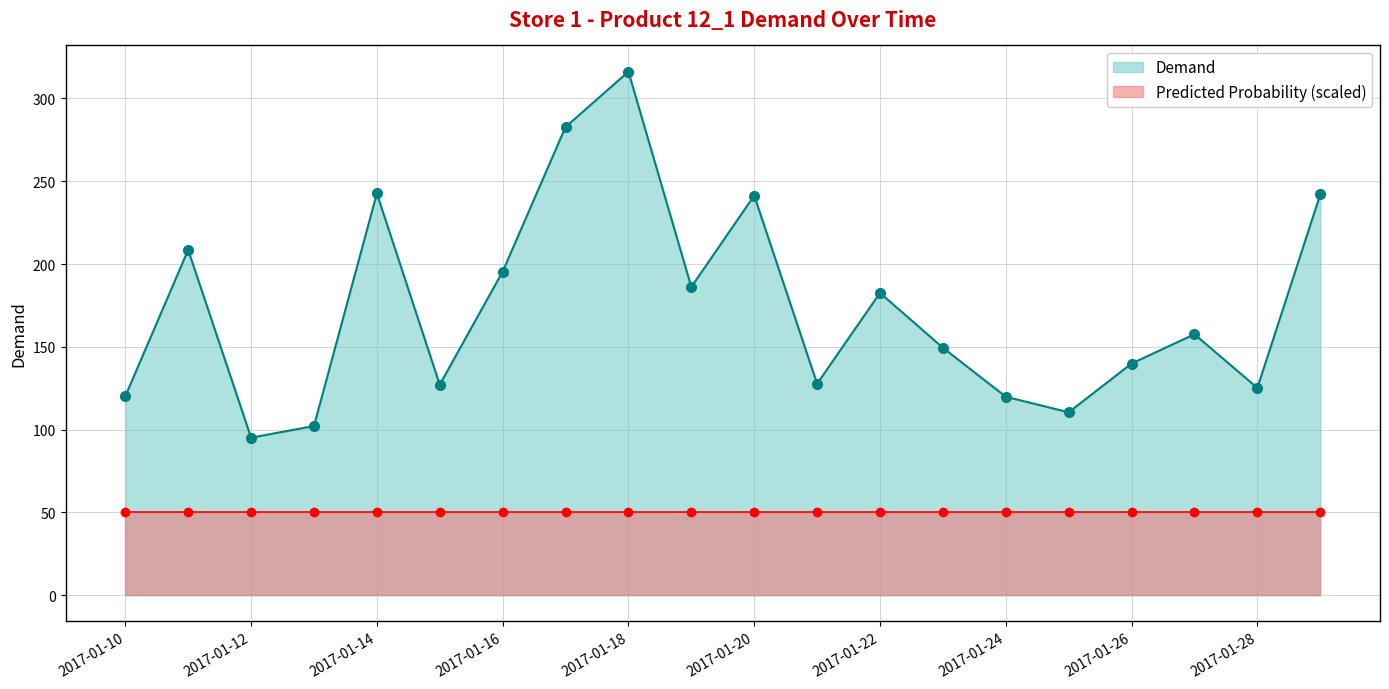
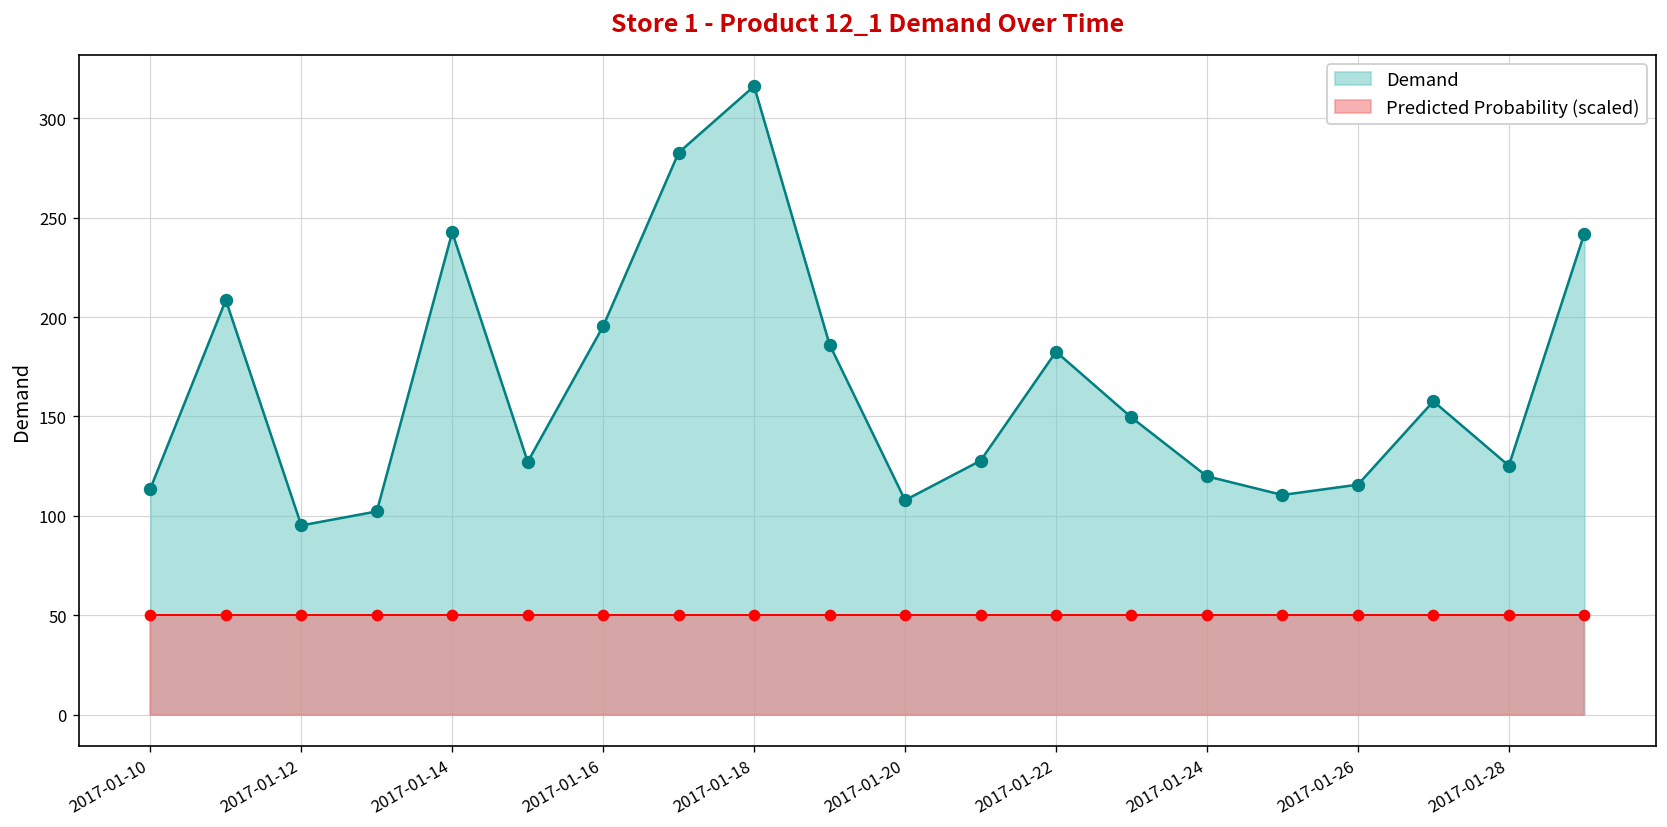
  {
    "Demand": {
-     "2017-01-10": 120,
+     "2017-01-10": 114,
      "2017-01-12": 95,
      "2017-01-14": 243,
      "2017-01-16": 195,
      "2017-01-18": 316,
-     "2017-01-20": 241,
+     "2017-01-20": 108,
      "2017-01-22": 183,
      "2017-01-24": 120,
-     "2017-01-26": 140,
+     "2017-01-26": 116,
      "2017-01-28": 125
    },
    "Predicted Probability (scaled)": {
      "2017-01-10": 50,
      "2017-01-12": 50,
      "2017-01-14": 50,
      "2017-01-16": 50,
      "2017-01-18": 50,
      "2017-01-20": 50,
      "2017-01-22": 50,
      "2017-01-24": 50,
      "2017-01-26": 50,
      "2017-01-28": 50
    }
  }
